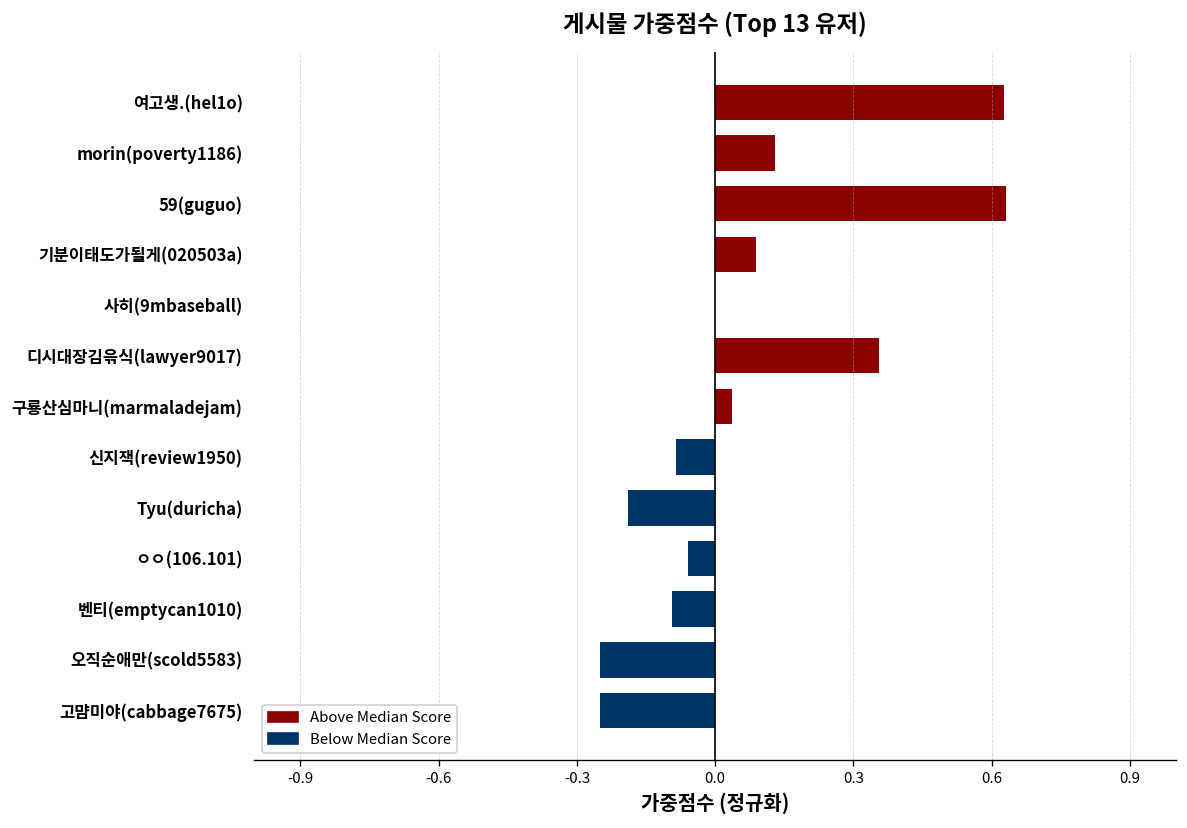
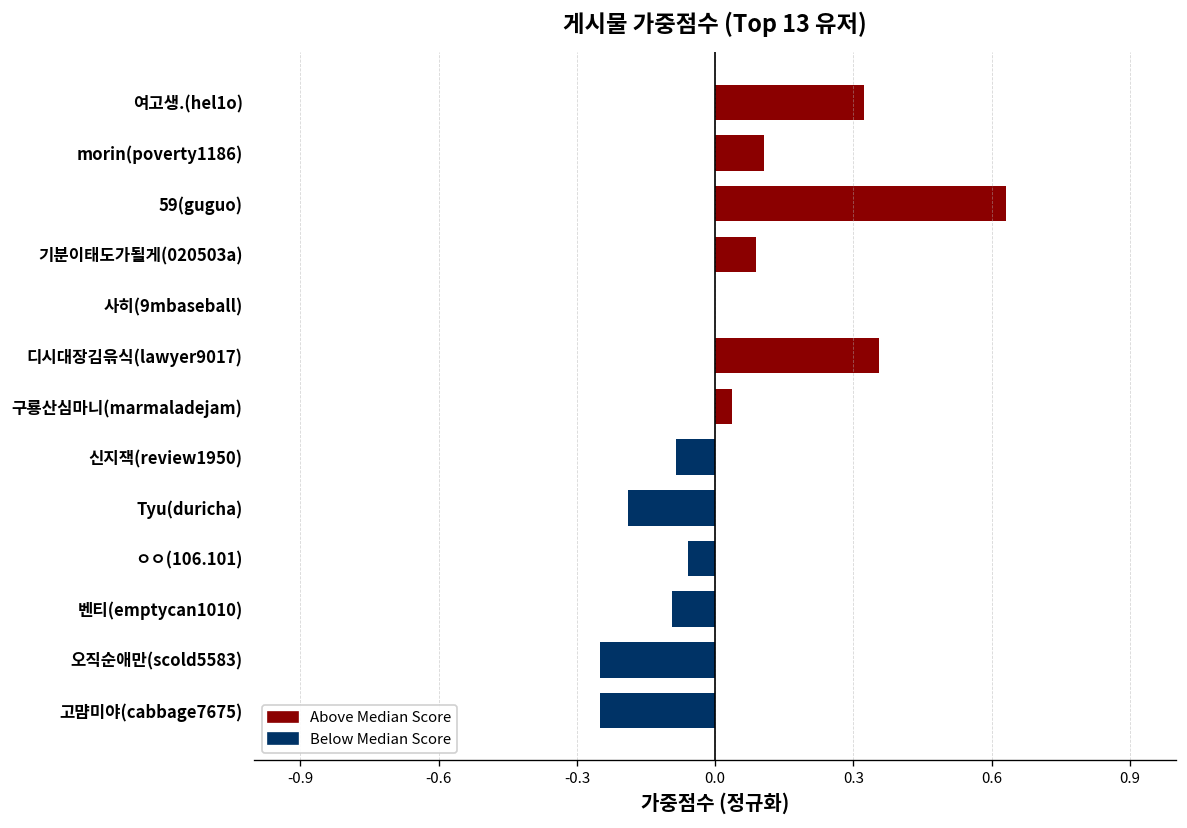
  {
-   "여고생.(hel1o)": 0.63,
-   "morin(poverty1186)": 0.13,
+   "여고생.(hel1o)": 0.32,
+   "morin(poverty1186)": 0.11,
    "59(guguo)": 0.63,
    "기분이태도가될게(020503a)": 0.09,
    "사히(9mbaseball)": 0.00,
    "디시대장김윾식(lawyer9017)": 0.35,
    "구룡산심마니(marmaladejam)": 0.04,
    "신지잭(review1950)": -0.08,
    "Tyu(duricha)": -0.19,
    "ㅇㅇ(106.101)": -0.06,
    "벤티(emptycan1010)": -0.09,
    "오직순애만(scold5583)": -0.25,
    "고먐미야(cabbage7675)": -0.25
  }
